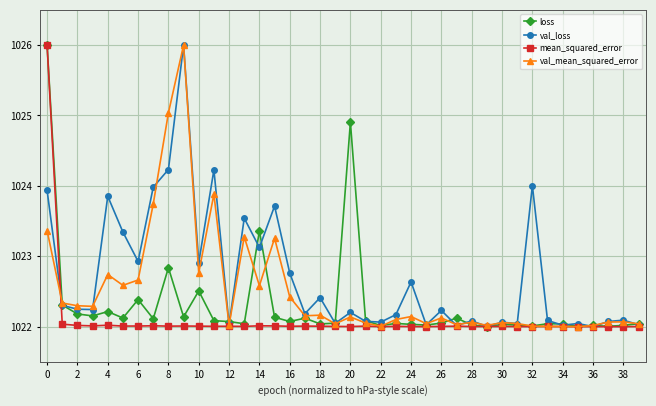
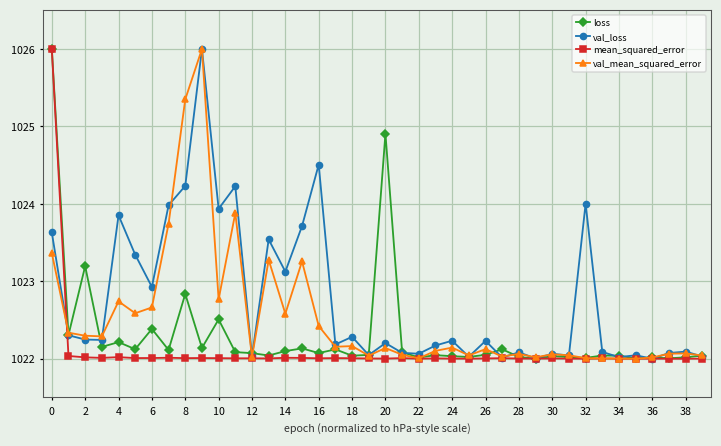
  {
    "loss": {
-     "2": 1022.2,
+     "2": 1023.2,
      "4": 1022.2,
      "6": 1022.4,
      "8": 1022.8,
      "10": 1022.5,
      "12": 1022.1,
-     "14": 1023.4,
+     "14": 1022.1,
      "16": 1022.1,
      "20": 1024.9,
      "26": 1022.1
    },
    "val_loss": {
-     "0": 1023.9,
+     "0": 1023.6,
      "2": 1022.2,
      "4": 1023.9,
      "6": 1022.9,
      "8": 1024.2,
-     "10": 1022.9,
+     "10": 1023.9,
      "14": 1023.1,
-     "16": 1022.8,
-     "18": 1022.4,
+     "16": 1024.5,
+     "18": 1022.3,
      "20": 1022.2,
      "22": 1022.1,
-     "24": 1022.6,
+     "24": 1022.2,
      "26": 1022.2,
      "32": 1024.0
    },
    "mean_squared_error": {
      "2": 1022.0,
      "4": 1022.0,
      "6": 1022.0,
      "8": 1022.0,
      "10": 1022.0,
      "14": 1022.0,
      "16": 1022.0,
      "20": 1022.0,
      "26": 1022.0
    },
    "val_mean_squared_error": {
      "0": 1023.4,
      "2": 1022.3,
      "4": 1022.7,
      "6": 1022.7,
-     "8": 1025.0,
+     "8": 1025.3,
      "10": 1022.8,
      "14": 1022.6,
      "16": 1022.4,
      "18": 1022.2,
      "20": 1022.1,
      "24": 1022.1,
      "26": 1022.1
    }
  }
